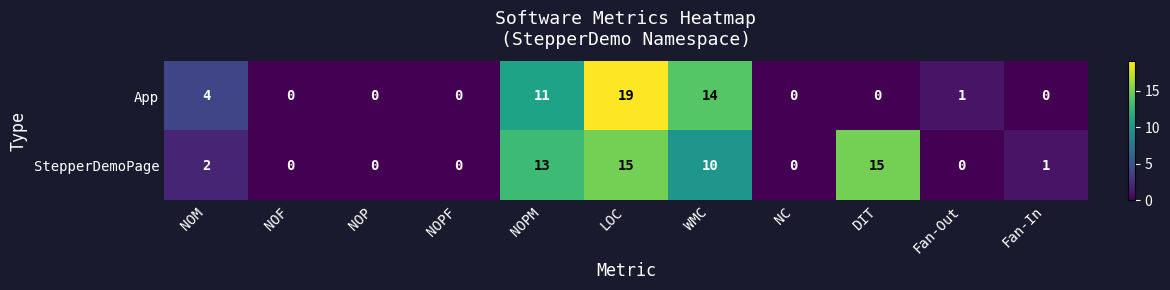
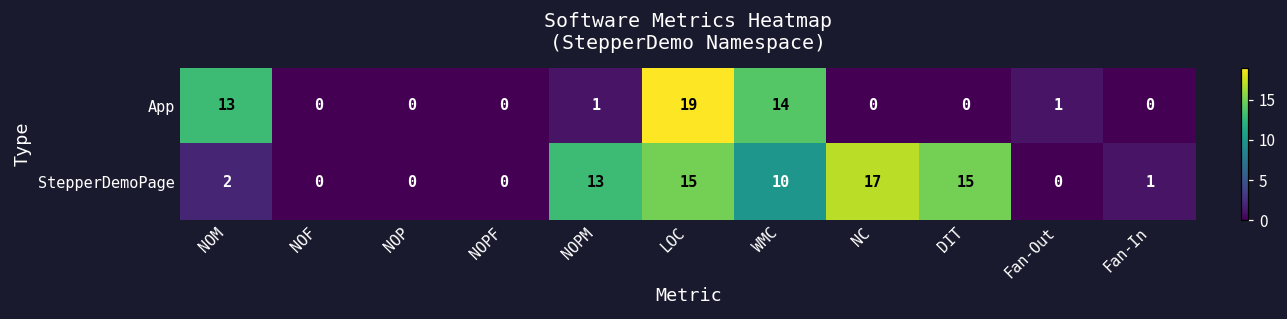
  {
    "App": {
-     "NOM": 4,
+     "NOM": 13,
      "NOF": 0,
      "NOP": 0,
      "NOPF": 0,
-     "NOPM": 11,
+     "NOPM": 1,
      "LOC": 19,
      "WMC": 14,
      "NC": 0,
      "DIT": 0,
      "Fan-Out": 1,
      "Fan-In": 0
    },
    "StepperDemoPage": {
      "NOM": 2,
      "NOF": 0,
      "NOP": 0,
      "NOPF": 0,
      "NOPM": 13,
      "LOC": 15,
      "WMC": 10,
-     "NC": 0,
+     "NC": 17,
      "DIT": 15,
      "Fan-Out": 0,
      "Fan-In": 1
    }
  }
